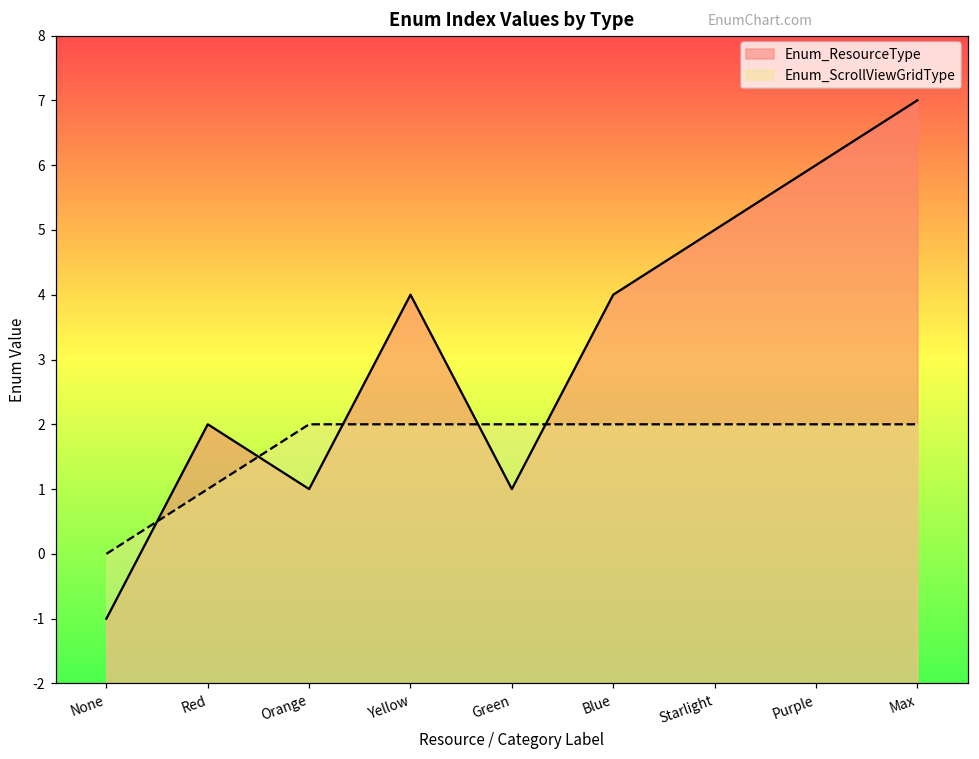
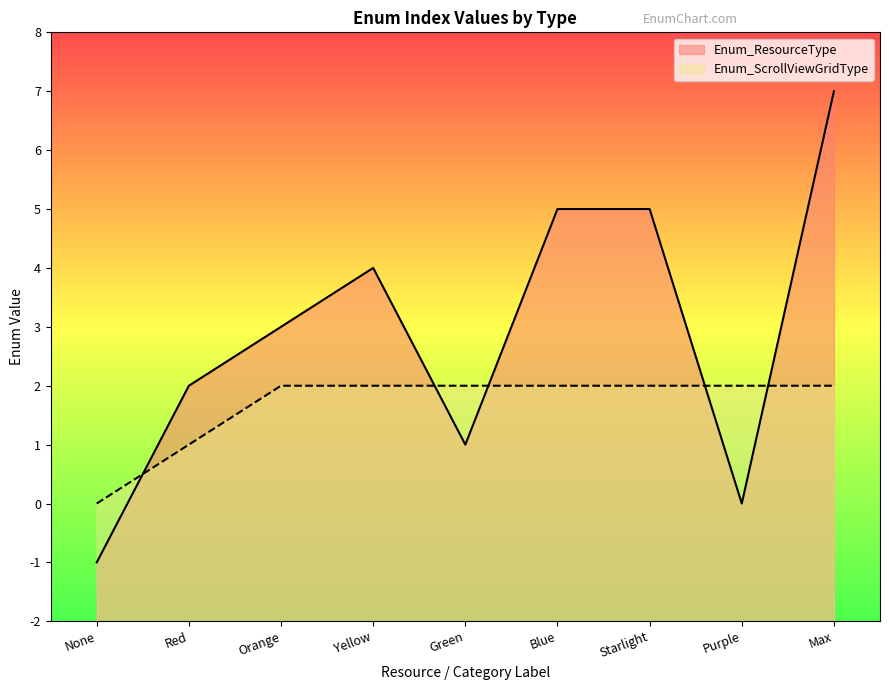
  {
    "Enum_ResourceType": {
      "None": -1,
      "Red": 2,
-     "Orange": 1,
+     "Orange": 3,
      "Yellow": 4,
      "Green": 1,
-     "Blue": 4,
+     "Blue": 5,
      "Starlight": 5,
-     "Purple": 6,
+     "Purple": 0,
      "Max": 7
    },
    "Enum_ScrollViewGridType": {
      "None": 0,
      "Red": 1,
      "Orange": 2,
      "Yellow": 2,
      "Green": 2,
      "Blue": 2,
      "Starlight": 2,
      "Purple": 2,
      "Max": 2
    }
  }
